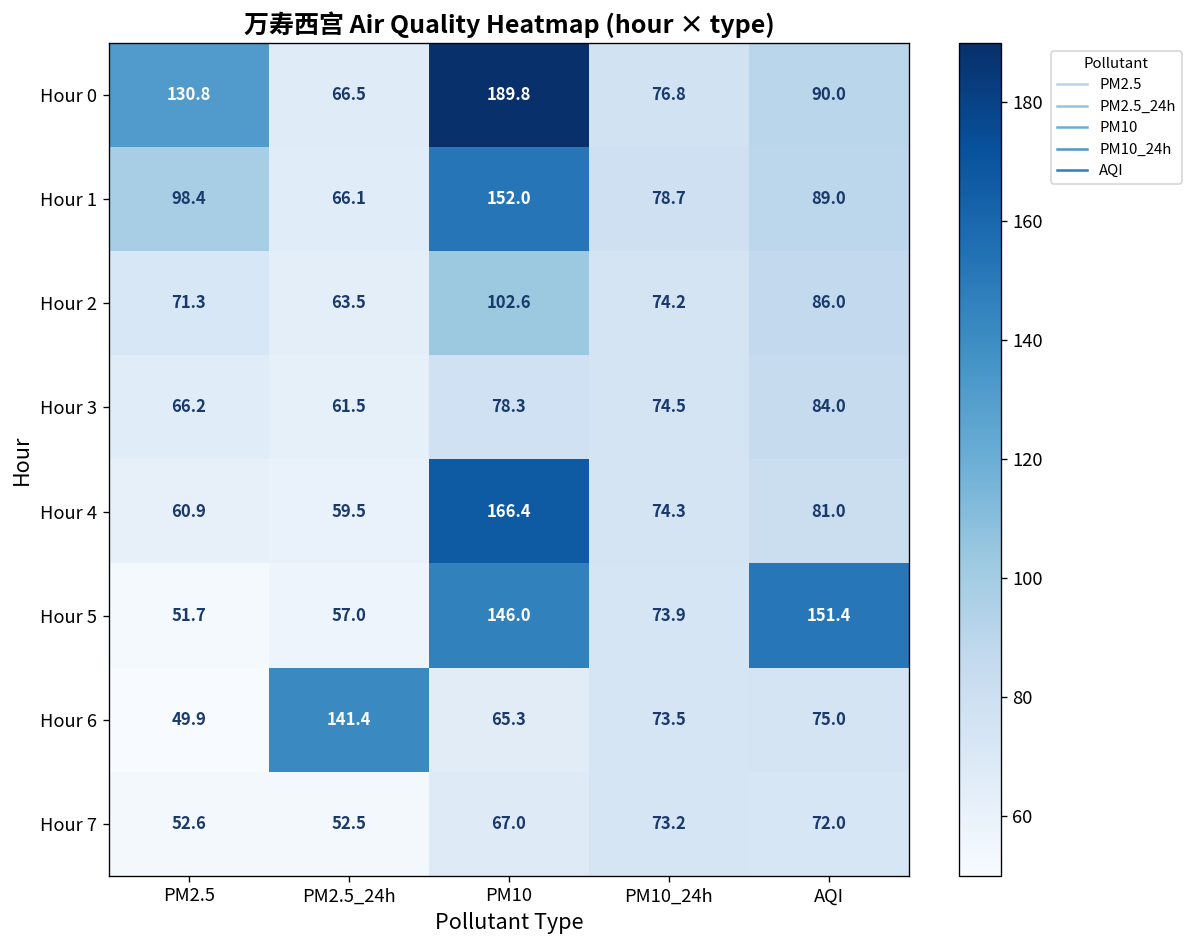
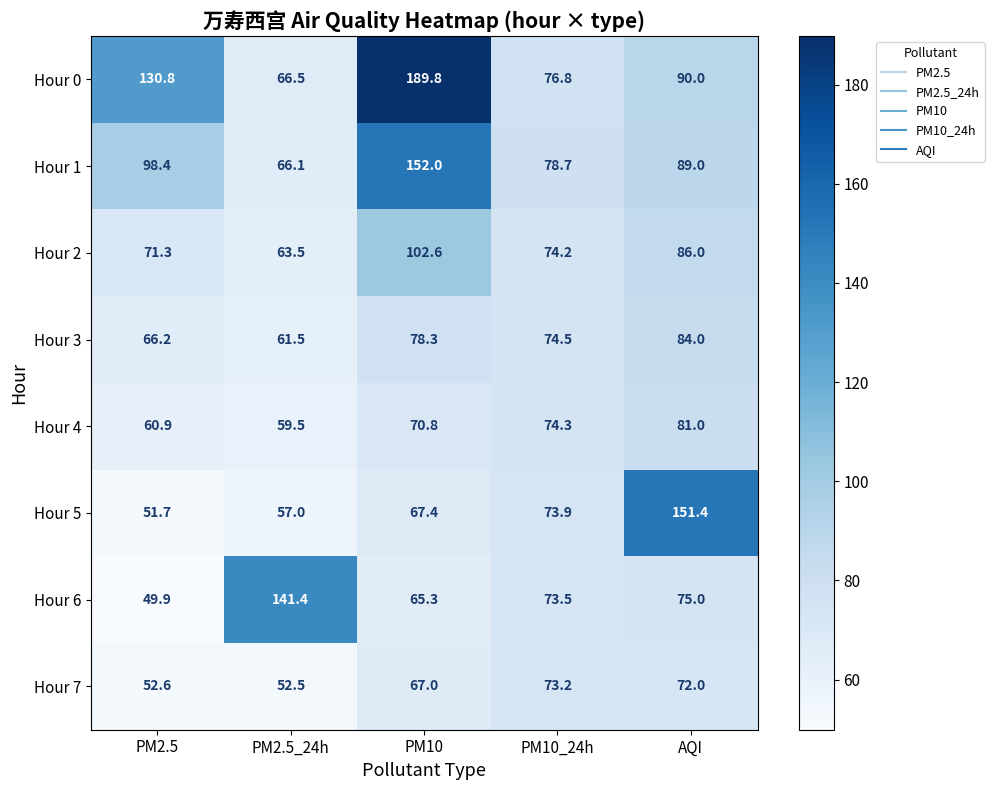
  {
    "Hour 0": {
      "PM2.5": 130.8,
      "PM2.5_24h": 66.5,
      "PM10": 189.8,
      "PM10_24h": 76.8,
      "AQI": 90.0
    },
    "Hour 1": {
      "PM2.5": 98.4,
      "PM2.5_24h": 66.1,
      "PM10": 152.0,
      "PM10_24h": 78.7,
      "AQI": 89.0
    },
    "Hour 2": {
      "PM2.5": 71.3,
      "PM2.5_24h": 63.5,
      "PM10": 102.6,
      "PM10_24h": 74.2,
      "AQI": 86.0
    },
    "Hour 3": {
      "PM2.5": 66.2,
      "PM2.5_24h": 61.5,
      "PM10": 78.3,
      "PM10_24h": 74.5,
      "AQI": 84.0
    },
    "Hour 4": {
      "PM2.5": 60.9,
      "PM2.5_24h": 59.5,
-     "PM10": 166.4,
+     "PM10": 70.8,
      "PM10_24h": 74.3,
      "AQI": 81.0
    },
    "Hour 5": {
      "PM2.5": 51.7,
      "PM2.5_24h": 57.0,
-     "PM10": 146.0,
+     "PM10": 67.4,
      "PM10_24h": 73.9,
      "AQI": 151.4
    },
    "Hour 6": {
      "PM2.5": 49.9,
      "PM2.5_24h": 141.4,
      "PM10": 65.3,
      "PM10_24h": 73.5,
      "AQI": 75.0
    },
    "Hour 7": {
      "PM2.5": 52.6,
      "PM2.5_24h": 52.5,
      "PM10": 67.0,
      "PM10_24h": 73.2,
      "AQI": 72.0
    }
  }
